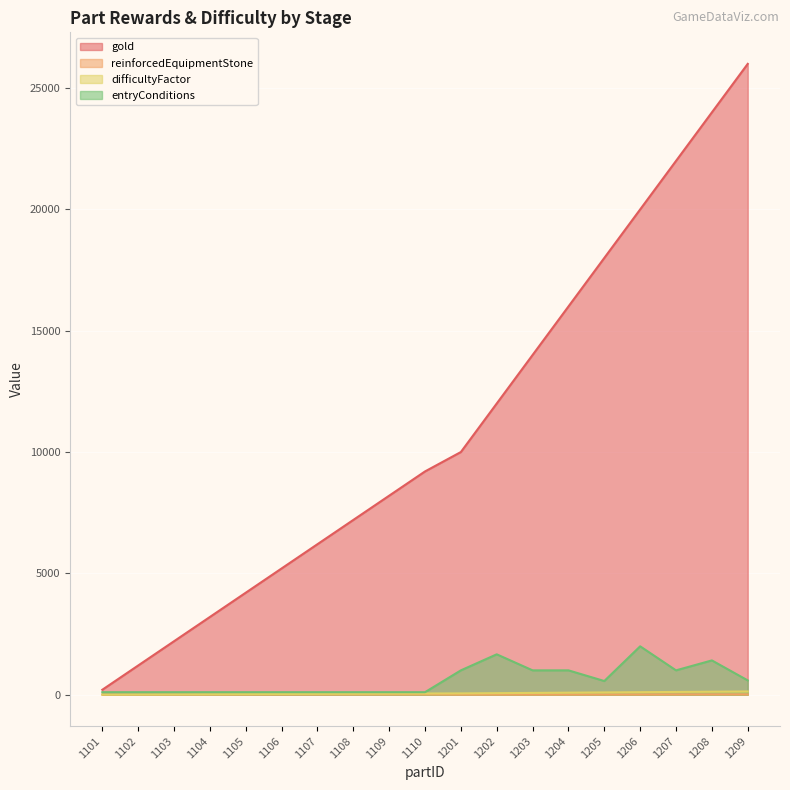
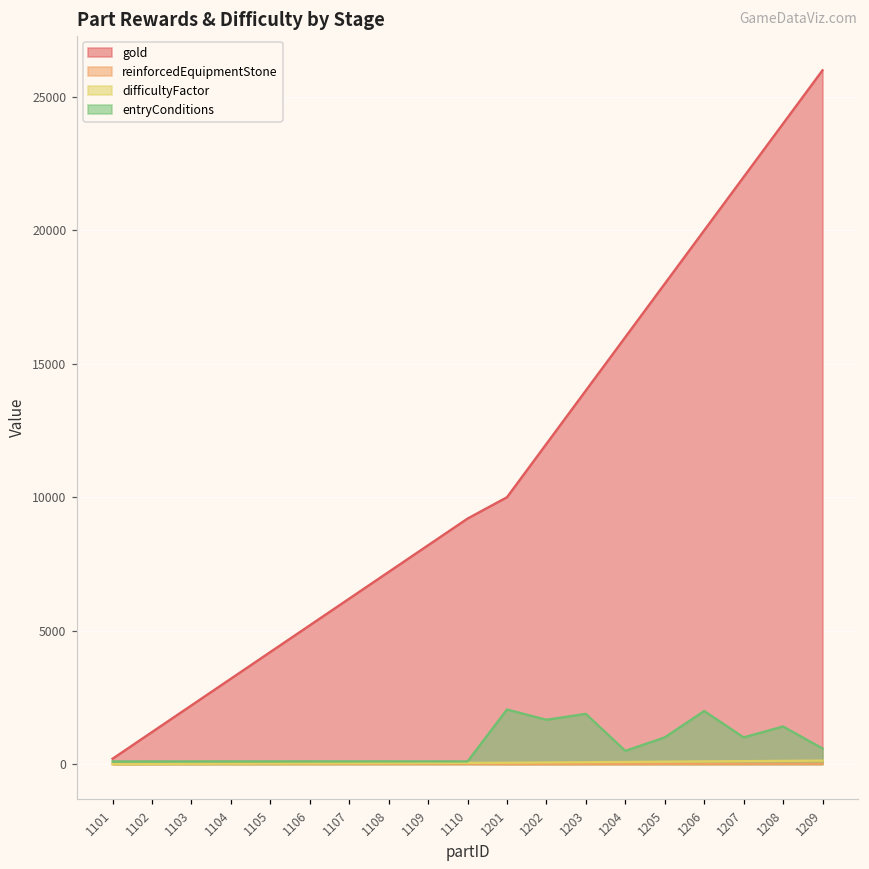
  {
    "entryConditions": {
-     "1201": 1000,
+     "1201": 2000,
      "1202": 1700,
-     "1203": 1000,
-     "1204": 1000,
-     "1205": 600,
+     "1203": 1900,
+     "1204": 500,
+     "1205": 1000,
      "1206": 2000,
      "1207": 1000,
      "1208": 1400,
      "1209": 600
    }
  }
